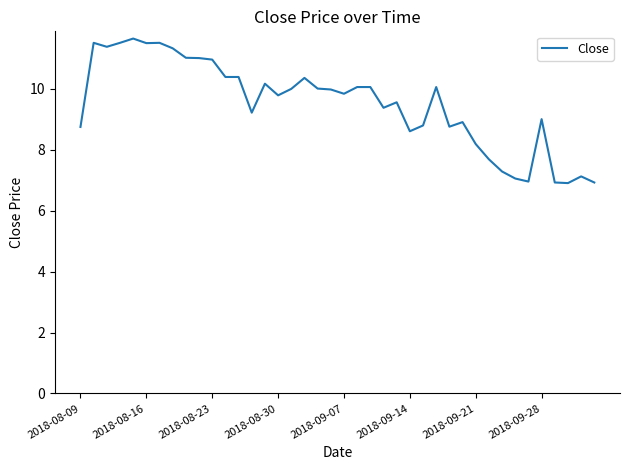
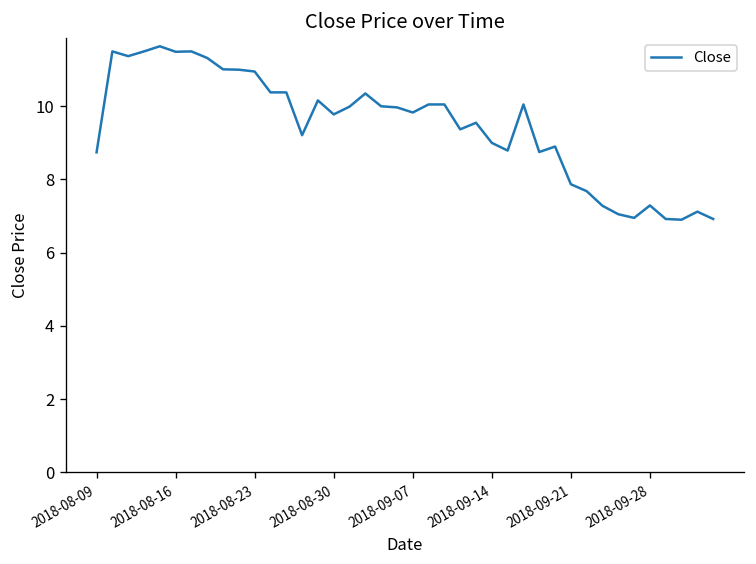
  {
    "2018-08-09": 8.7,
    "2018-08-16": 11.5,
    "2018-08-23": 10.9,
    "2018-08-30": 9.8,
    "2018-09-07": 9.8,
-   "2018-09-14": 8.6,
-   "2018-09-21": 8.2,
-   "2018-09-28": 9.0
+   "2018-09-14": 9.0,
+   "2018-09-21": 7.9,
+   "2018-09-28": 7.3
  }
